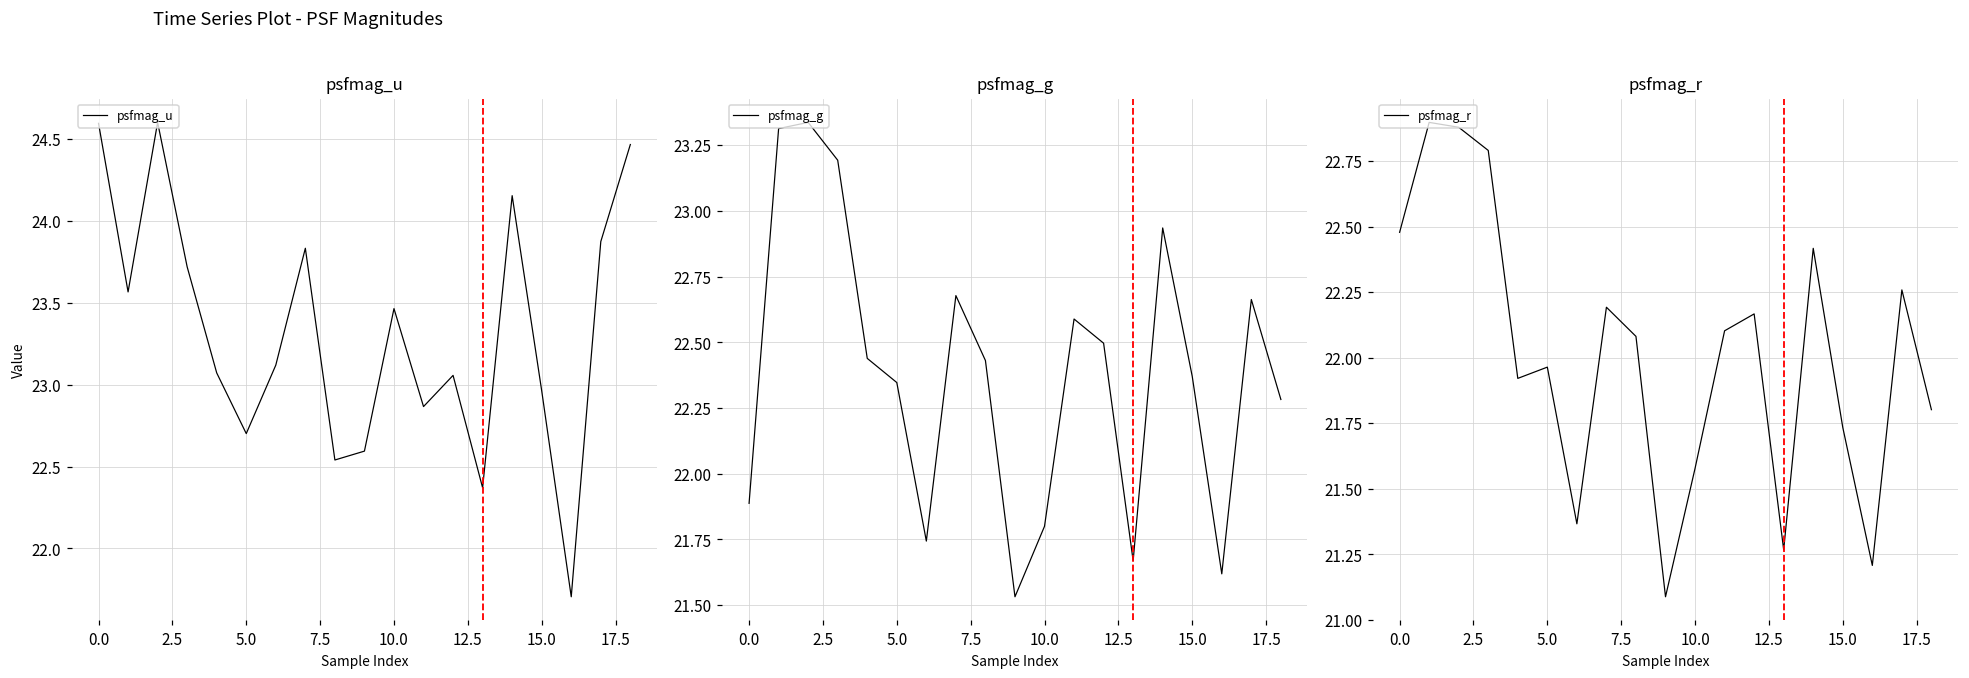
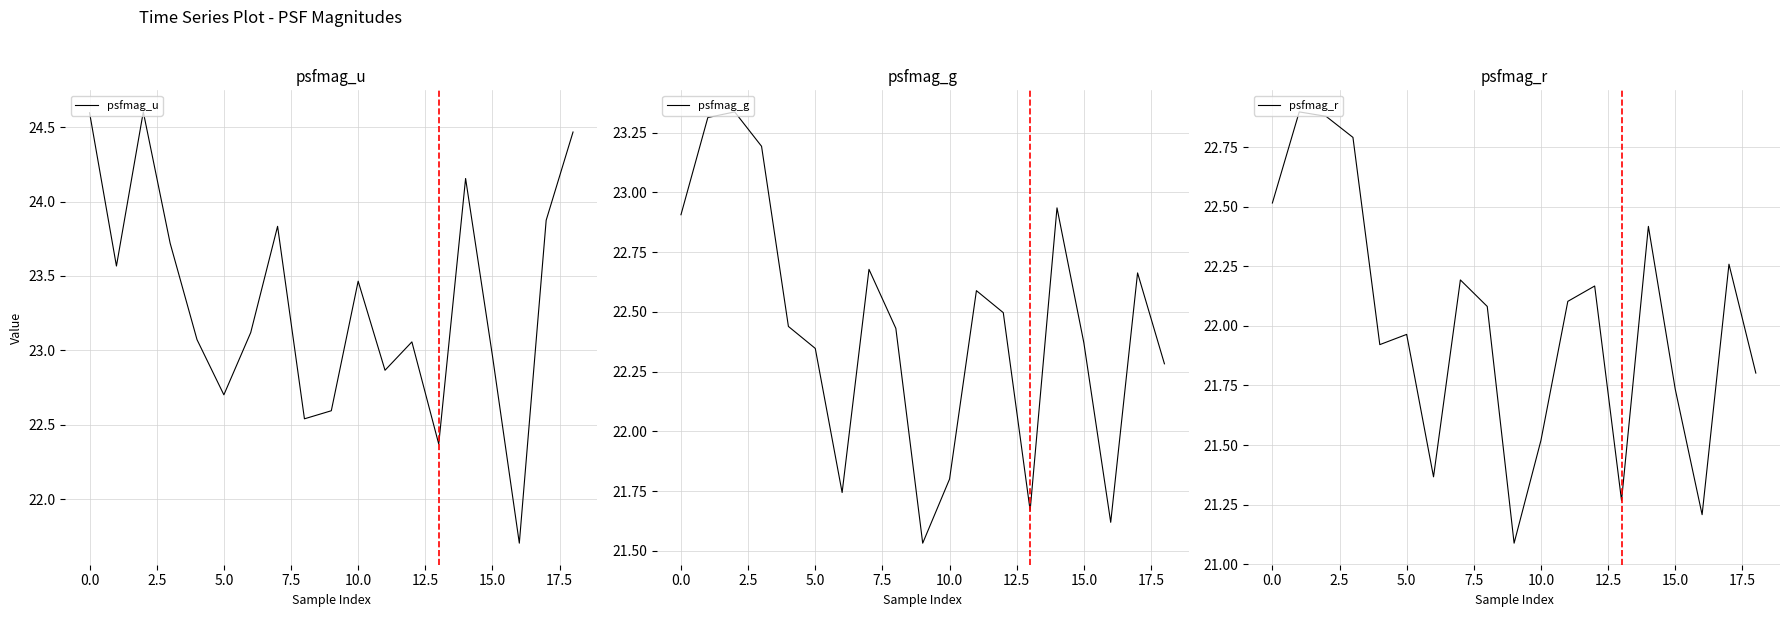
  {
    "psfmag_u": {
      "5.0": 22.70,
      "10.0": 23.46,
      "15.0": 22.96
    },
    "psfmag_g": {
-     "0.0": 21.89,
+     "0.0": 22.91,
      "5.0": 22.35,
      "10.0": 21.80,
      "15.0": 22.37
    },
    "psfmag_r": {
-     "0.0": 22.48,
+     "0.0": 22.52,
      "5.0": 21.96,
-     "10.0": 21.58,
+     "10.0": 21.52,
      "15.0": 21.73
    }
  }
